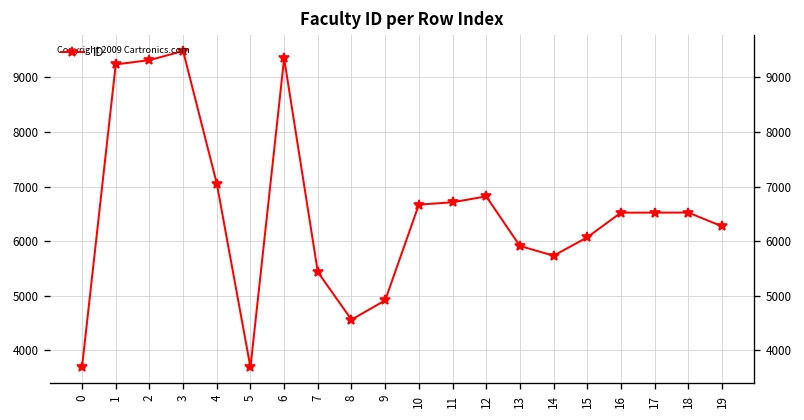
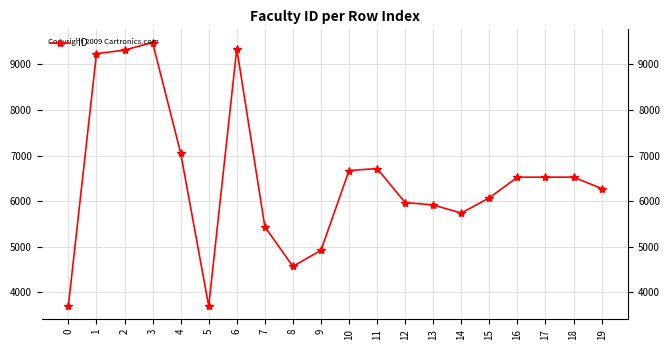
  {
    "0": 3700,
    "1": 9200,
    "2": 9300,
    "4": 7100,
    "5": 3700,
    "6": 9300,
    "7": 5400,
    "8": 4600,
    "9": 4900,
    "10": 6700,
    "11": 6700,
-   "12": 6800,
+   "12": 6000,
    "13": 5900,
    "14": 5700,
    "15": 6100,
    "16": 6500,
    "17": 6500,
    "18": 6500,
    "19": 6300
  }
